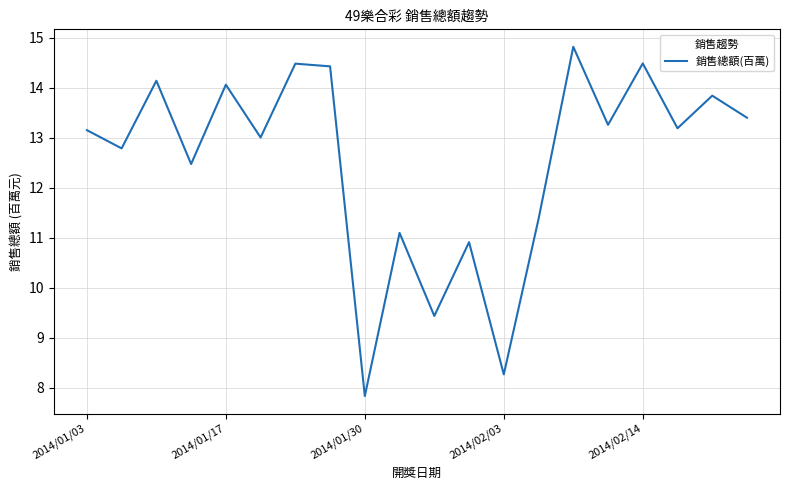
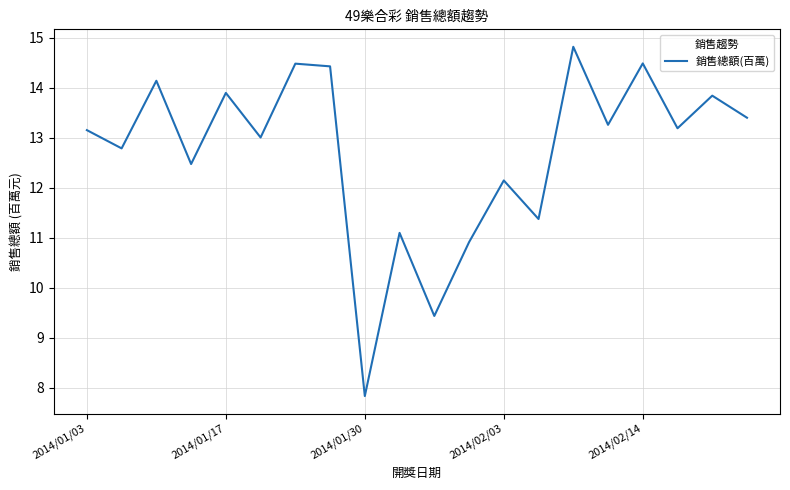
  {
    "2014/01/03": 13.2,
-   "2014/01/17": 14.1,
+   "2014/01/17": 13.9,
    "2014/01/30": 7.8,
-   "2014/02/03": 8.3,
+   "2014/02/03": 12.1,
    "2014/02/14": 14.5
  }
